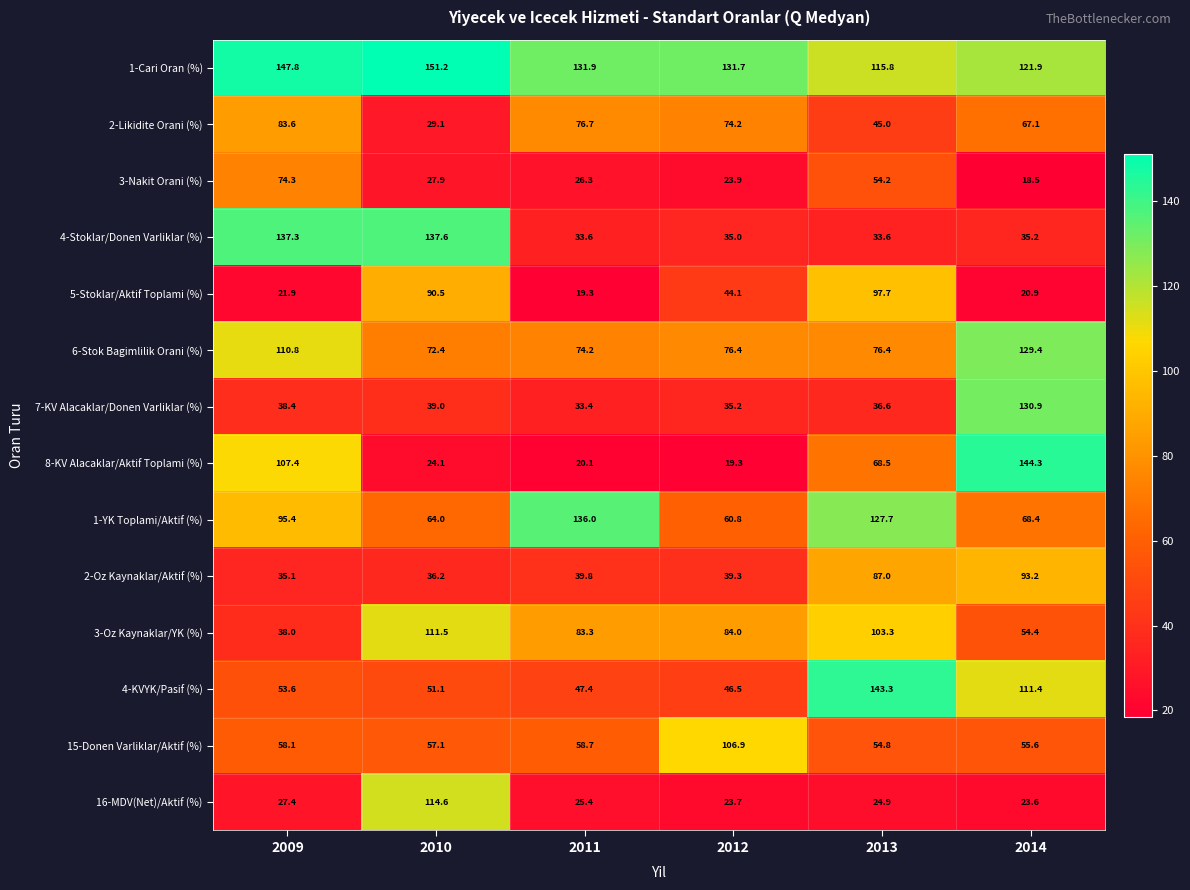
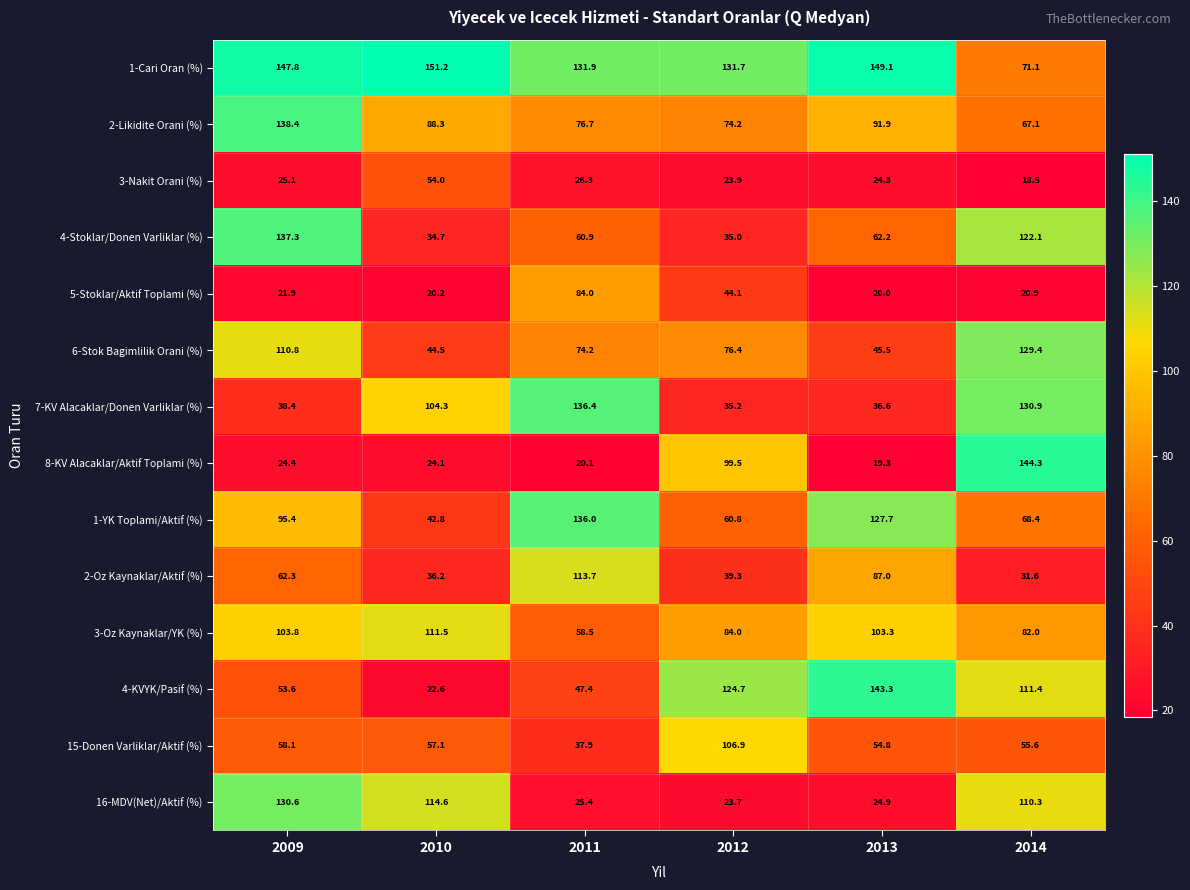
  {
    "1-Cari Oran (%)": {
      "2009": 147.8,
      "2010": 151.2,
      "2011": 131.9,
      "2012": 131.7,
-     "2013": 115.8,
-     "2014": 121.9
+     "2013": 149.1,
+     "2014": 71.1
    },
    "2-Likidite Orani (%)": {
-     "2009": 83.6,
-     "2010": 29.1,
+     "2009": 138.4,
+     "2010": 88.3,
      "2011": 76.7,
      "2012": 74.2,
-     "2013": 45.0,
+     "2013": 91.9,
      "2014": 67.1
    },
    "3-Nakit Orani (%)": {
-     "2009": 74.3,
-     "2010": 27.9,
+     "2009": 25.1,
+     "2010": 54.0,
      "2011": 26.3,
      "2012": 23.9,
-     "2013": 54.2,
+     "2013": 24.3,
      "2014": 18.5
    },
    "4-Stoklar/Donen Varliklar (%)": {
      "2009": 137.3,
-     "2010": 137.6,
-     "2011": 33.6,
+     "2010": 34.7,
+     "2011": 60.9,
      "2012": 35.0,
-     "2013": 33.6,
-     "2014": 35.2
+     "2013": 62.2,
+     "2014": 122.1
    },
    "5-Stoklar/Aktif Toplami (%)": {
      "2009": 21.9,
-     "2010": 90.5,
-     "2011": 19.3,
+     "2010": 20.2,
+     "2011": 84.0,
      "2012": 44.1,
-     "2013": 97.7,
+     "2013": 20.0,
      "2014": 20.9
    },
    "6-Stok Bagimlilik Orani (%)": {
      "2009": 110.8,
-     "2010": 72.4,
+     "2010": 44.5,
      "2011": 74.2,
      "2012": 76.4,
-     "2013": 76.4,
+     "2013": 45.5,
      "2014": 129.4
    },
    "7-KV Alacaklar/Donen Varliklar (%)": {
      "2009": 38.4,
-     "2010": 39.0,
-     "2011": 33.4,
+     "2010": 104.3,
+     "2011": 136.4,
      "2012": 35.2,
      "2013": 36.6,
      "2014": 130.9
    },
    "8-KV Alacaklar/Aktif Toplami (%)": {
-     "2009": 107.4,
+     "2009": 24.4,
      "2010": 24.1,
      "2011": 20.1,
-     "2012": 19.3,
-     "2013": 68.5,
+     "2012": 99.5,
+     "2013": 19.3,
      "2014": 144.3
    },
    "1-YK Toplami/Aktif (%)": {
      "2009": 95.4,
-     "2010": 64.0,
+     "2010": 42.8,
      "2011": 136.0,
      "2012": 60.8,
      "2013": 127.7,
      "2014": 68.4
    },
    "2-Oz Kaynaklar/Aktif (%)": {
-     "2009": 35.1,
+     "2009": 62.3,
      "2010": 36.2,
-     "2011": 39.8,
+     "2011": 113.7,
      "2012": 39.3,
      "2013": 87.0,
-     "2014": 93.2
+     "2014": 31.6
    },
    "3-Oz Kaynaklar/YK (%)": {
-     "2009": 38.0,
+     "2009": 103.8,
      "2010": 111.5,
-     "2011": 83.3,
+     "2011": 58.5,
      "2012": 84.0,
      "2013": 103.3,
-     "2014": 54.4
+     "2014": 82.0
    },
    "4-KVYK/Pasif (%)": {
      "2009": 53.6,
-     "2010": 51.1,
+     "2010": 22.6,
      "2011": 47.4,
-     "2012": 46.5,
+     "2012": 124.7,
      "2013": 143.3,
      "2014": 111.4
    },
    "15-Donen Varliklar/Aktif (%)": {
      "2009": 58.1,
      "2010": 57.1,
-     "2011": 58.7,
+     "2011": 37.9,
      "2012": 106.9,
      "2013": 54.8,
      "2014": 55.6
    },
    "16-MDV(Net)/Aktif (%)": {
-     "2009": 27.4,
+     "2009": 130.6,
      "2010": 114.6,
      "2011": 25.4,
      "2012": 23.7,
      "2013": 24.9,
-     "2014": 23.6
+     "2014": 110.3
    }
  }
